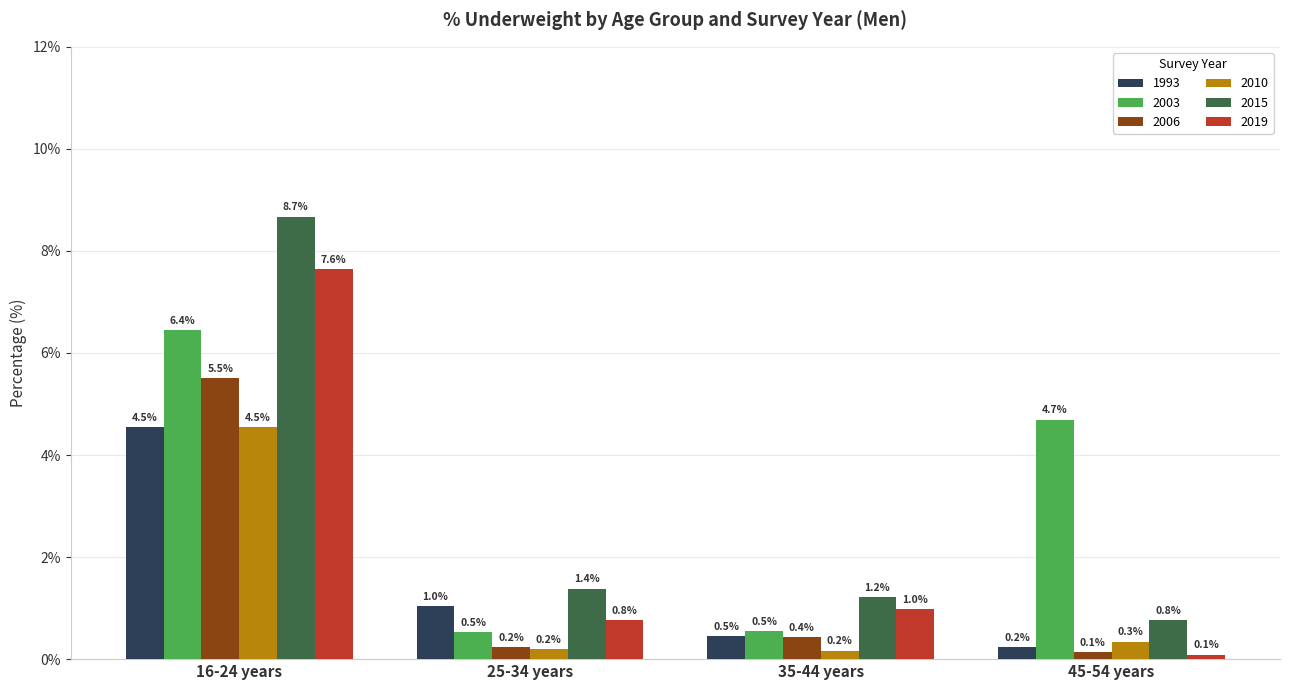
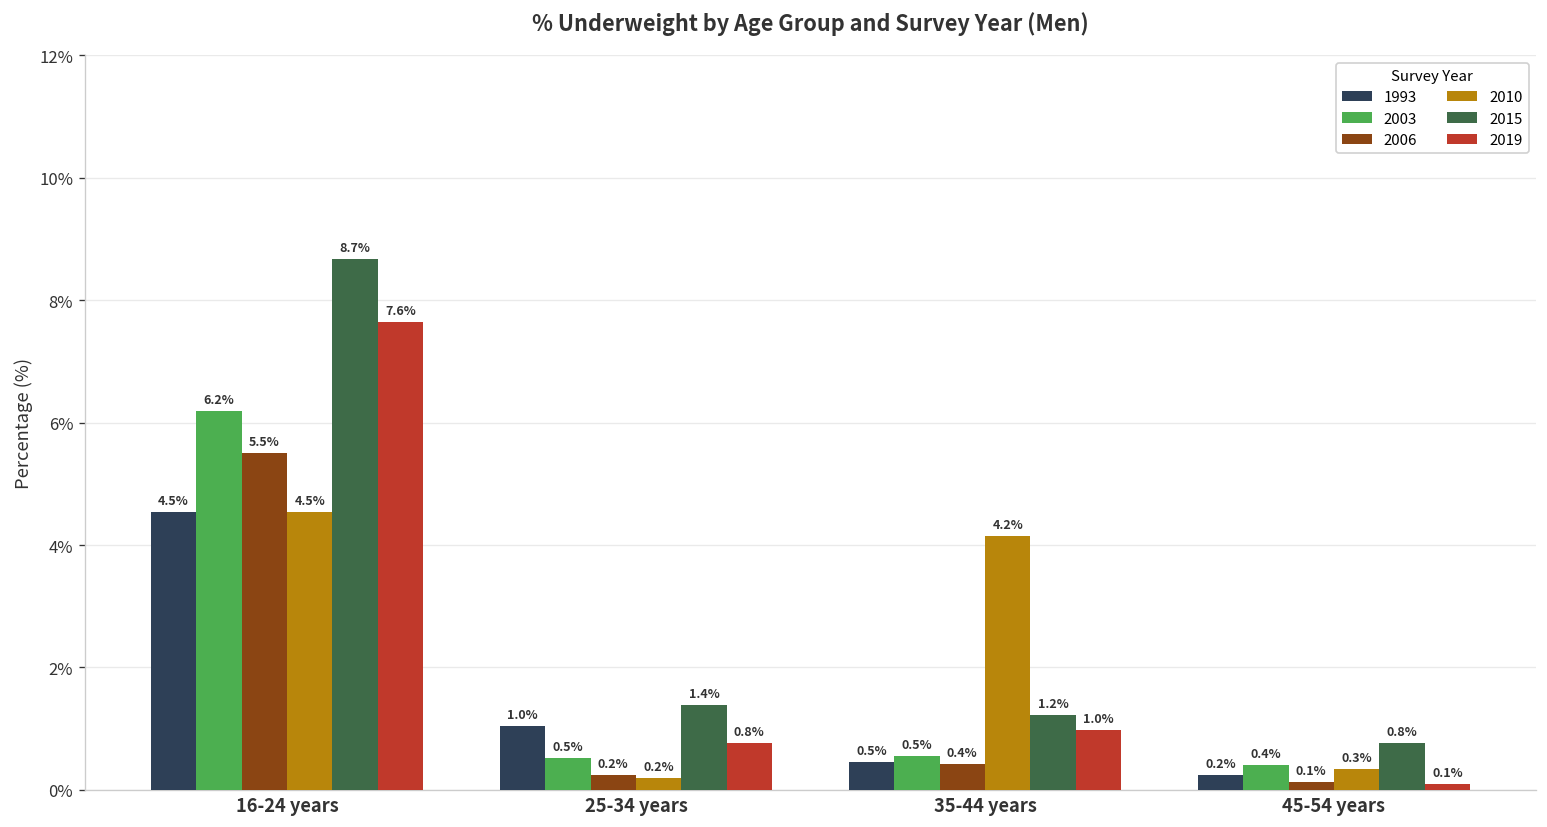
  {
    "2003": {
-     "16-24 years": "6.4%",
+     "16-24 years": "6.2%",
      "25-34 years": "0.5%",
      "35-44 years": "0.5%",
-     "45-54 years": "4.7%"
+     "45-54 years": "0.4%"
    },
    "2010": {
      "16-24 years": "4.5%",
      "25-34 years": "0.2%",
-     "35-44 years": "0.2%",
+     "35-44 years": "4.2%",
      "45-54 years": "0.3%"
    }
  }
